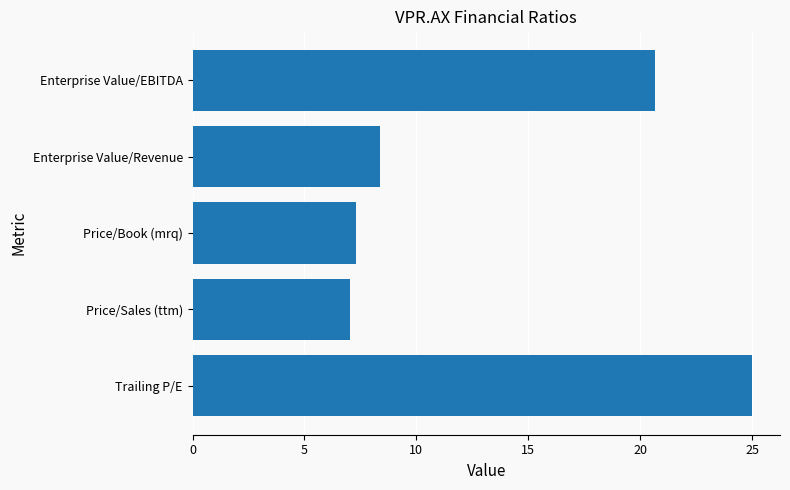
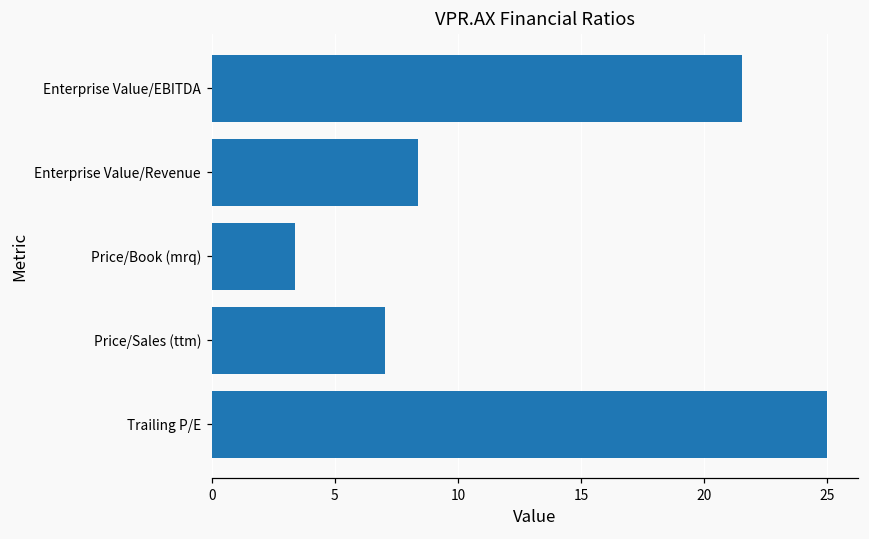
  {
-   "Enterprise Value/EBITDA": 20.7,
+   "Enterprise Value/EBITDA": 21.6,
    "Enterprise Value/Revenue": 8.4,
-   "Price/Book (mrq)": 7.3,
+   "Price/Book (mrq)": 3.4,
    "Price/Sales (ttm)": 7.1,
    "Trailing P/E": 25.0
  }
